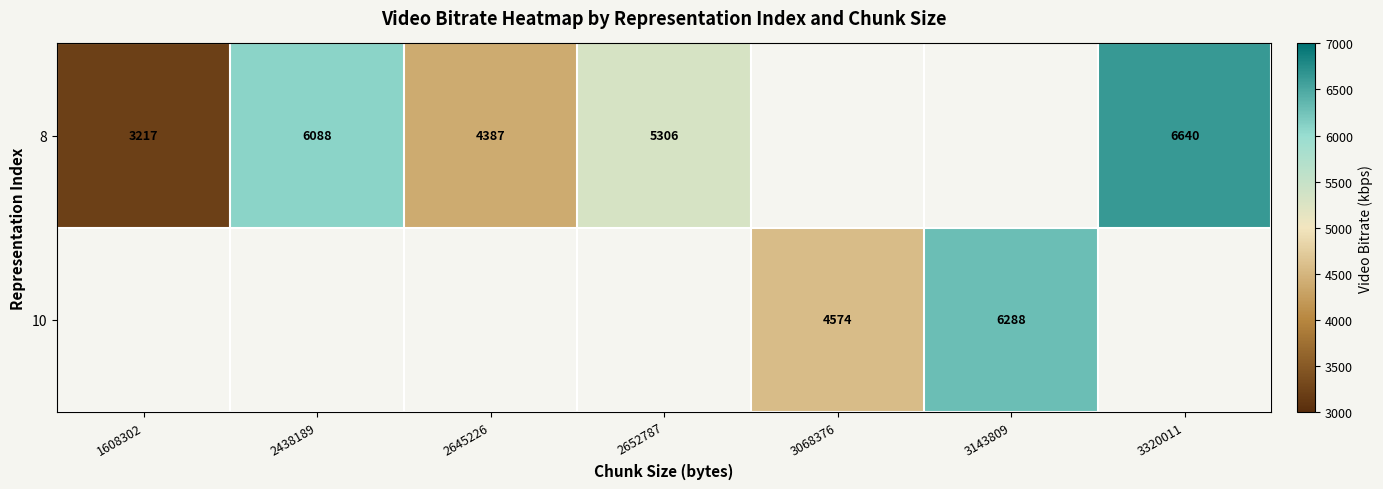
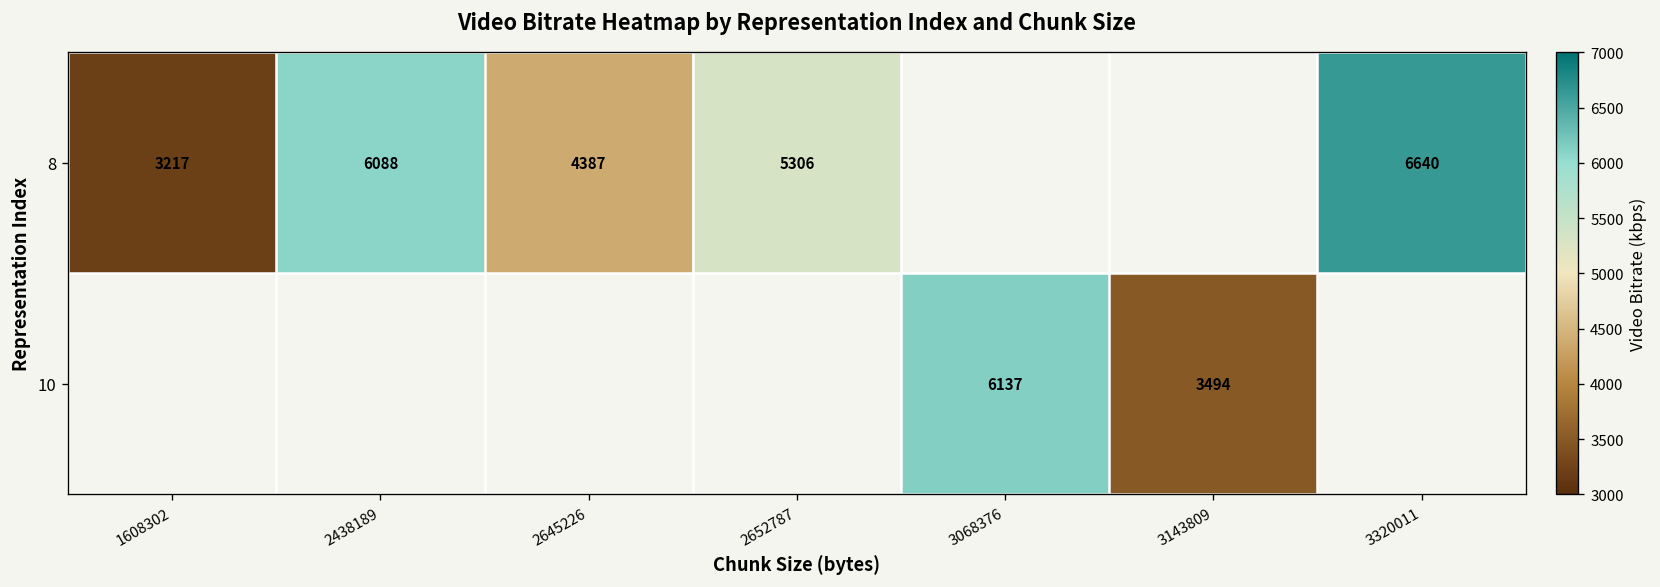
  {
    "8": {
      "1608302": 3217,
      "2438189": 6088,
      "2645226": 4387,
      "2652787": 5306,
      "3320011": 6640
    },
    "10": {
-     "3068376": 4574,
-     "3143809": 6288
+     "3068376": 6137,
+     "3143809": 3494
    }
  }
